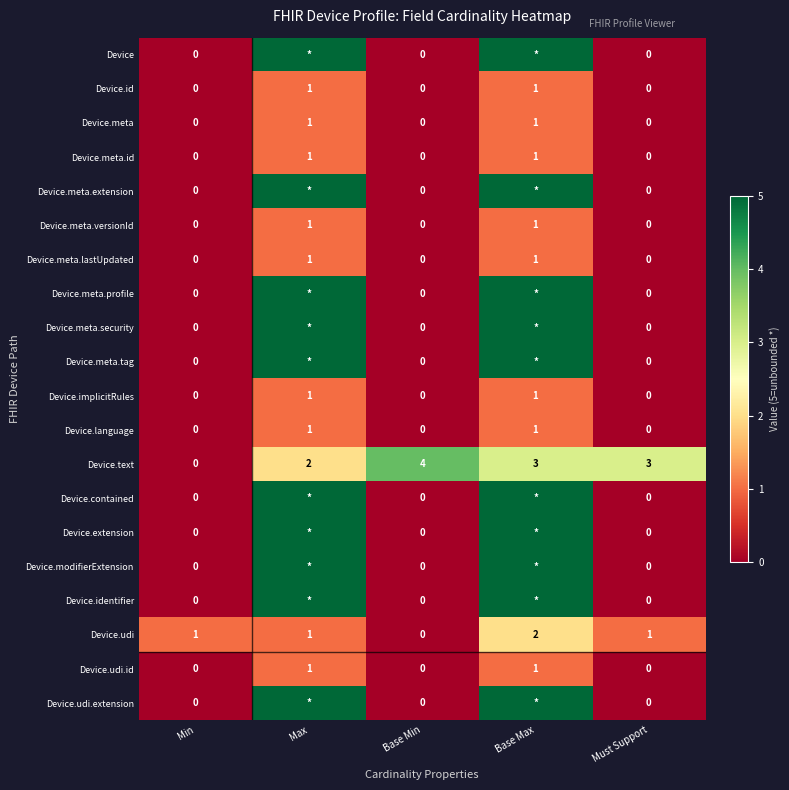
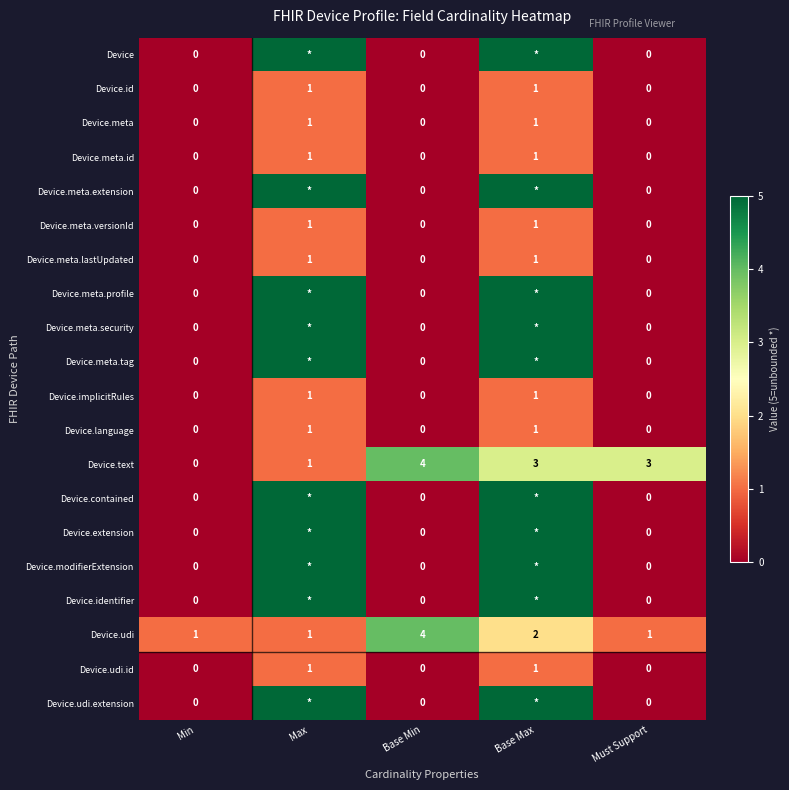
  {
    "Device": {
      "Min": 0,
      "Base Min": 0,
      "Must Support": 0
    },
    "Device.id": {
      "Min": 0,
      "Max": 1,
      "Base Min": 0,
      "Base Max": 1,
      "Must Support": 0
    },
    "Device.meta": {
      "Min": 0,
      "Max": 1,
      "Base Min": 0,
      "Base Max": 1,
      "Must Support": 0
    },
    "Device.meta.id": {
      "Min": 0,
      "Max": 1,
      "Base Min": 0,
      "Base Max": 1,
      "Must Support": 0
    },
    "Device.meta.extension": {
      "Min": 0,
      "Base Min": 0,
      "Must Support": 0
    },
    "Device.meta.versionId": {
      "Min": 0,
      "Max": 1,
      "Base Min": 0,
      "Base Max": 1,
      "Must Support": 0
    },
    "Device.meta.lastUpdated": {
      "Min": 0,
      "Max": 1,
      "Base Min": 0,
      "Base Max": 1,
      "Must Support": 0
    },
    "Device.meta.profile": {
      "Min": 0,
      "Base Min": 0,
      "Must Support": 0
    },
    "Device.meta.security": {
      "Min": 0,
      "Base Min": 0,
      "Must Support": 0
    },
    "Device.meta.tag": {
      "Min": 0,
      "Base Min": 0,
      "Must Support": 0
    },
    "Device.implicitRules": {
      "Min": 0,
      "Max": 1,
      "Base Min": 0,
      "Base Max": 1,
      "Must Support": 0
    },
    "Device.language": {
      "Min": 0,
      "Max": 1,
      "Base Min": 0,
      "Base Max": 1,
      "Must Support": 0
    },
    "Device.text": {
      "Min": 0,
-     "Max": 2,
+     "Max": 1,
      "Base Min": 4,
      "Base Max": 3,
      "Must Support": 3
    },
    "Device.contained": {
      "Min": 0,
      "Base Min": 0,
      "Must Support": 0
    },
    "Device.extension": {
      "Min": 0,
      "Base Min": 0,
      "Must Support": 0
    },
    "Device.modifierExtension": {
      "Min": 0,
      "Base Min": 0,
      "Must Support": 0
    },
    "Device.identifier": {
      "Min": 0,
      "Base Min": 0,
      "Must Support": 0
    },
    "Device.udi": {
      "Min": 1,
      "Max": 1,
-     "Base Min": 0,
+     "Base Min": 4,
      "Base Max": 2,
      "Must Support": 1
    },
    "Device.udi.id": {
      "Min": 0,
      "Max": 1,
      "Base Min": 0,
      "Base Max": 1,
      "Must Support": 0
    },
    "Device.udi.extension": {
      "Min": 0,
      "Base Min": 0,
      "Must Support": 0
    }
  }
